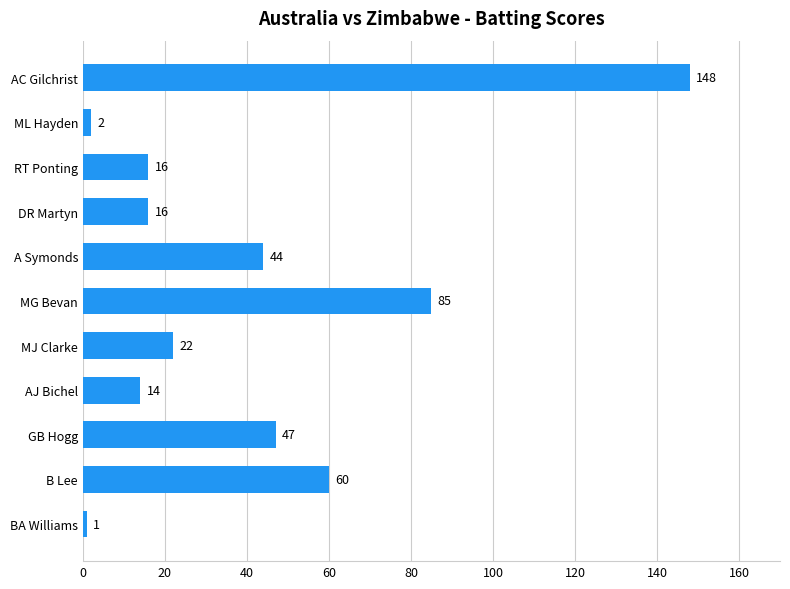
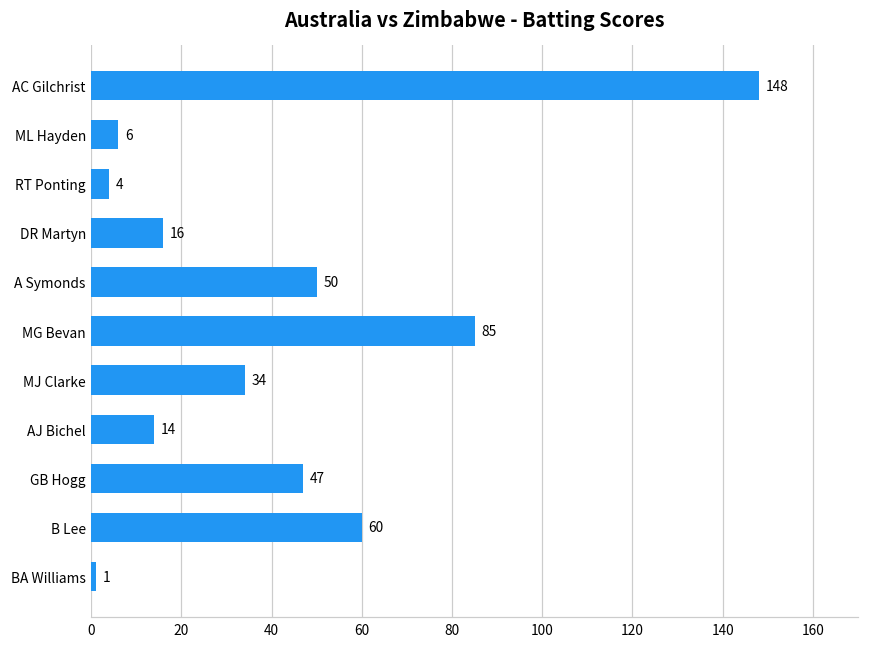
  {
    "AC Gilchrist": 148,
-   "ML Hayden": 2,
-   "RT Ponting": 16,
+   "ML Hayden": 6,
+   "RT Ponting": 4,
    "DR Martyn": 16,
-   "A Symonds": 44,
+   "A Symonds": 50,
    "MG Bevan": 85,
-   "MJ Clarke": 22,
+   "MJ Clarke": 34,
    "AJ Bichel": 14,
    "GB Hogg": 47,
    "B Lee": 60,
    "BA Williams": 1
  }
